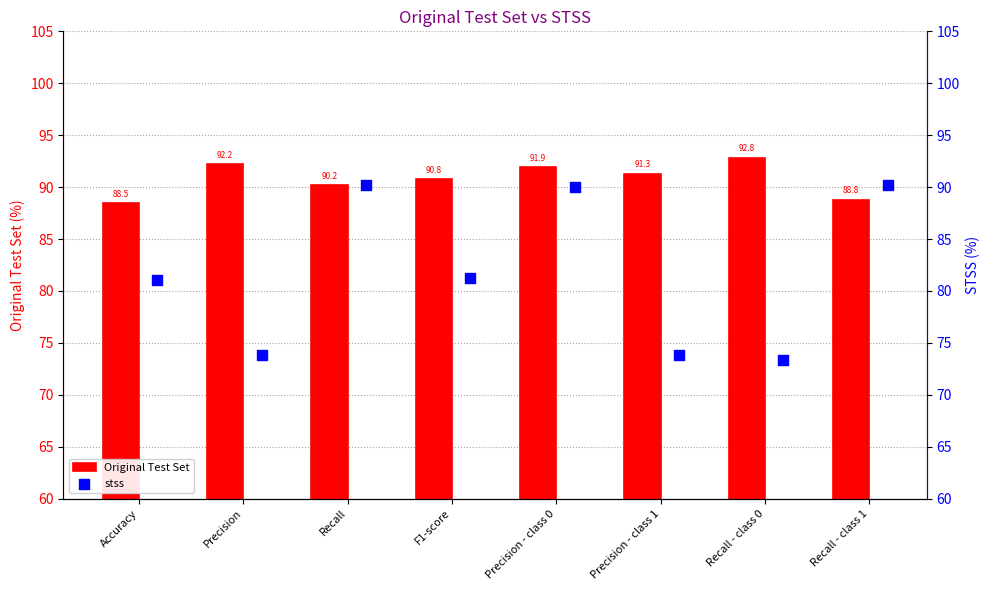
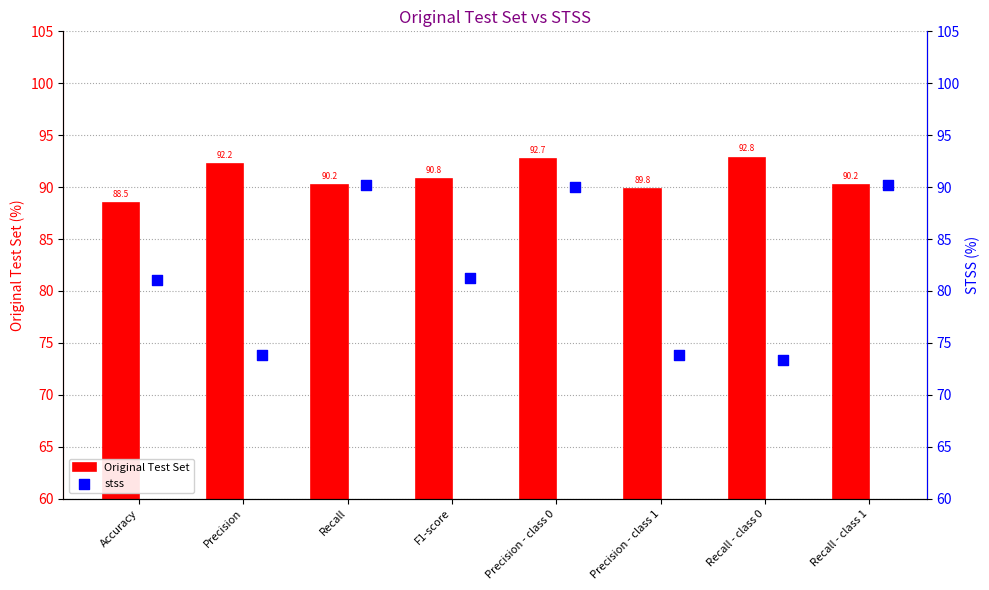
  {
    "Original Test Set": {
      "Accuracy": 88.5,
      "Precision": 92.2,
      "Recall": 90.2,
      "F1-score": 90.8,
-     "Precision - class 0": 91.9,
-     "Precision - class 1": 91.3,
+     "Precision - class 0": 92.7,
+     "Precision - class 1": 89.8,
      "Recall - class 0": 92.8,
-     "Recall - class 1": 88.8
+     "Recall - class 1": 90.2
    }
  }
